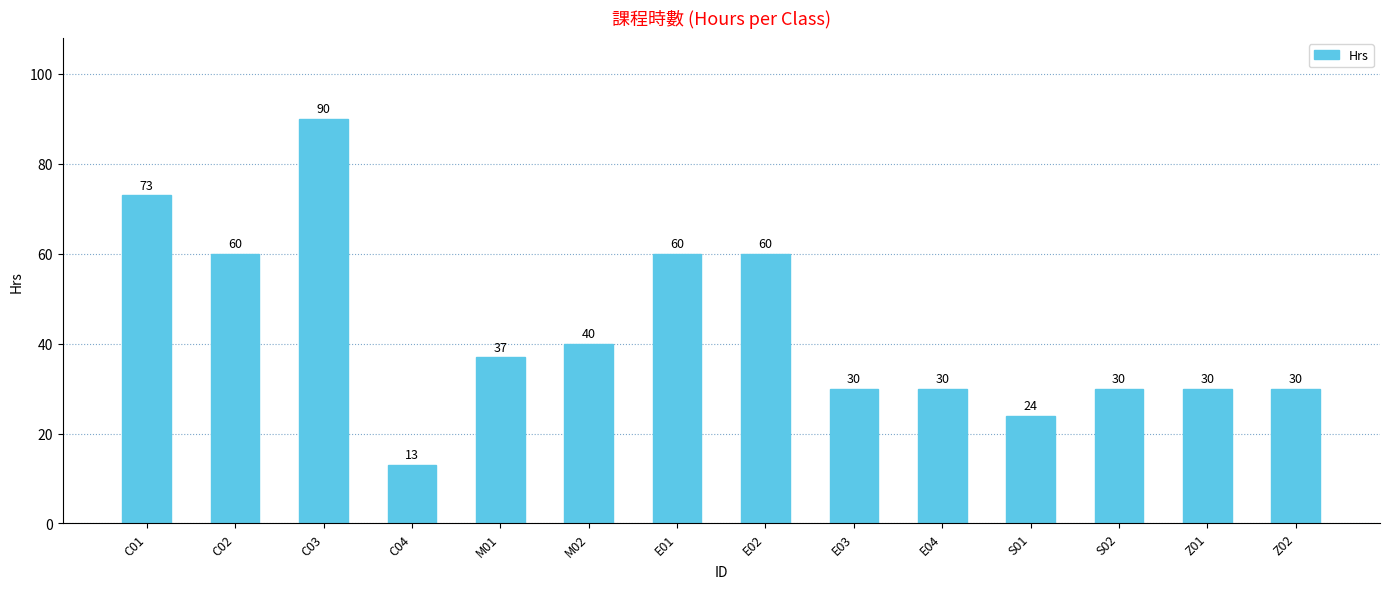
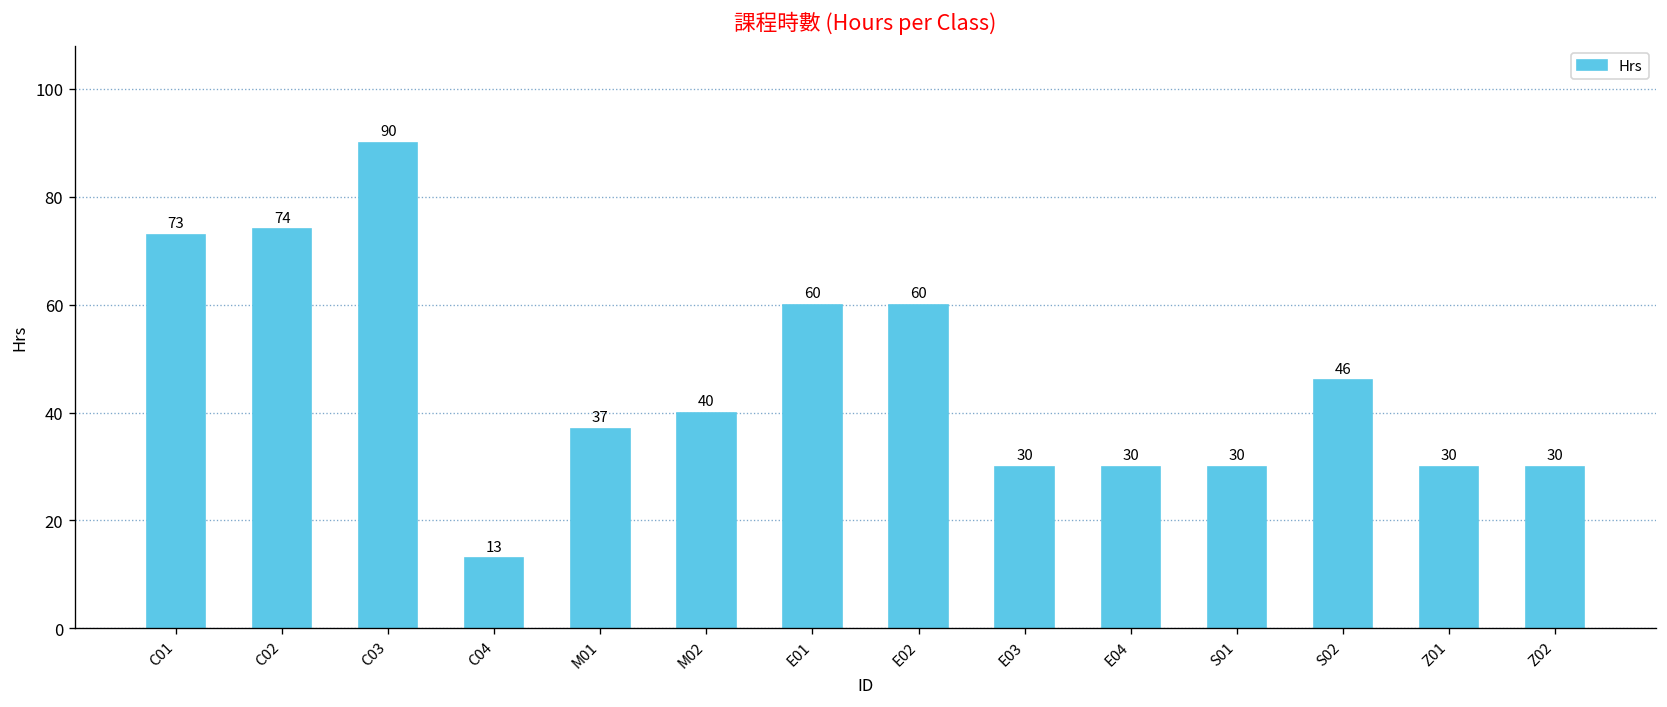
  {
    "C01": 73,
-   "C02": 60,
+   "C02": 74,
    "C03": 90,
    "C04": 13,
    "M01": 37,
    "M02": 40,
    "E01": 60,
    "E02": 60,
    "E03": 30,
    "E04": 30,
-   "S01": 24,
-   "S02": 30,
+   "S01": 30,
+   "S02": 46,
    "Z01": 30,
    "Z02": 30
  }
